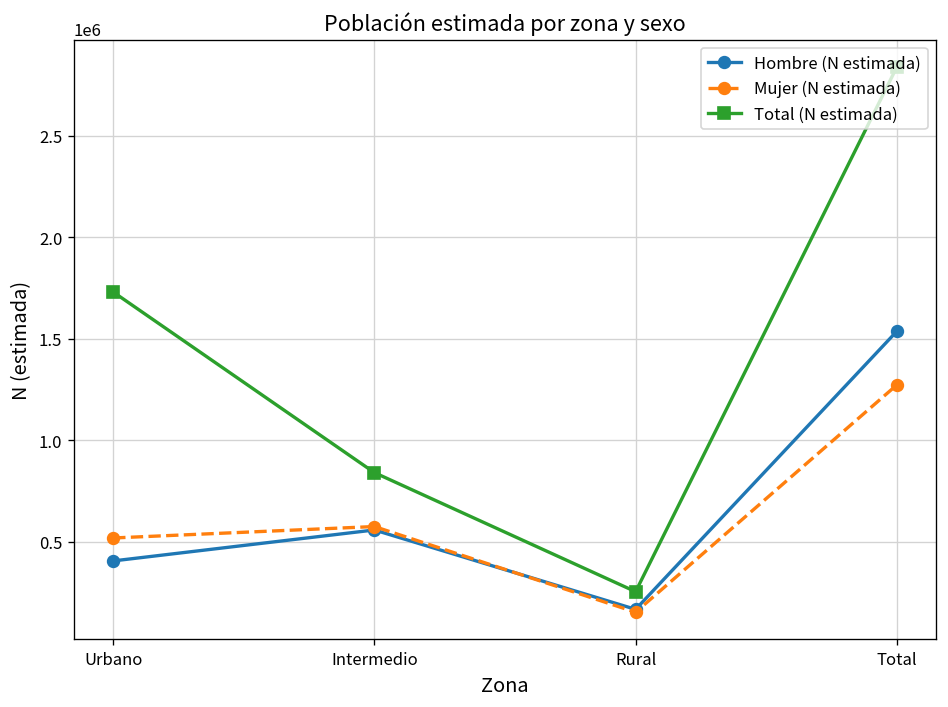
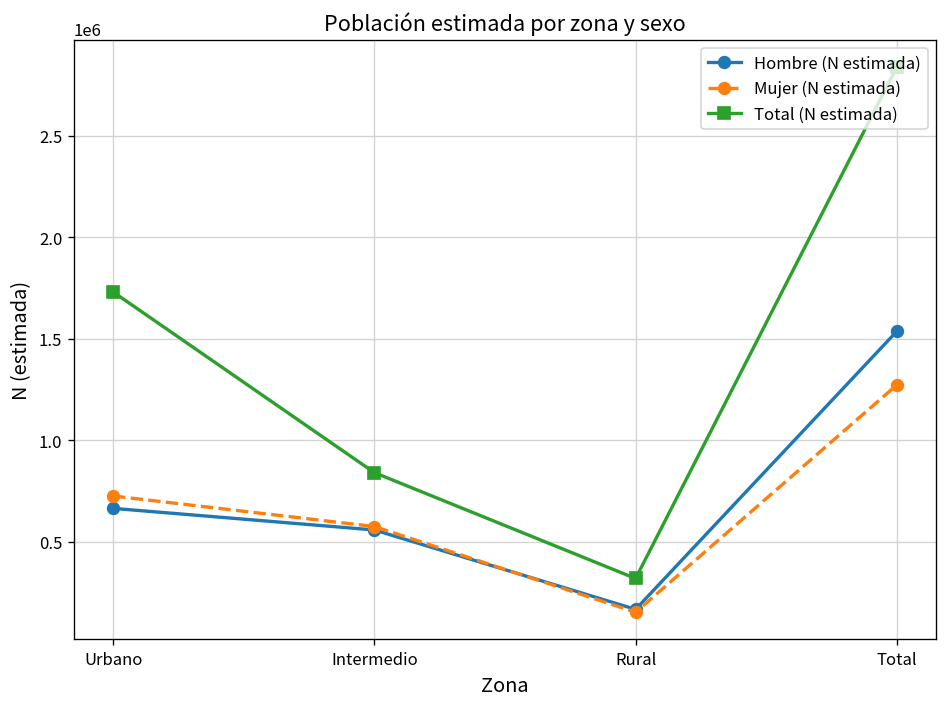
  {
    "Hombre (N estimada)": {
-     "Urbano": 400000,
+     "Urbano": 660000,
      "Intermedio": 560000,
      "Total": 1540000
    },
    "Mujer (N estimada)": {
-     "Urbano": 520000,
+     "Urbano": 720000,
      "Intermedio": 570000,
      "Total": 1270000
    },
    "Total (N estimada)": {
      "Urbano": 1730000,
      "Intermedio": 840000,
-     "Rural": 250000
+     "Rural": 320000
    }
  }
